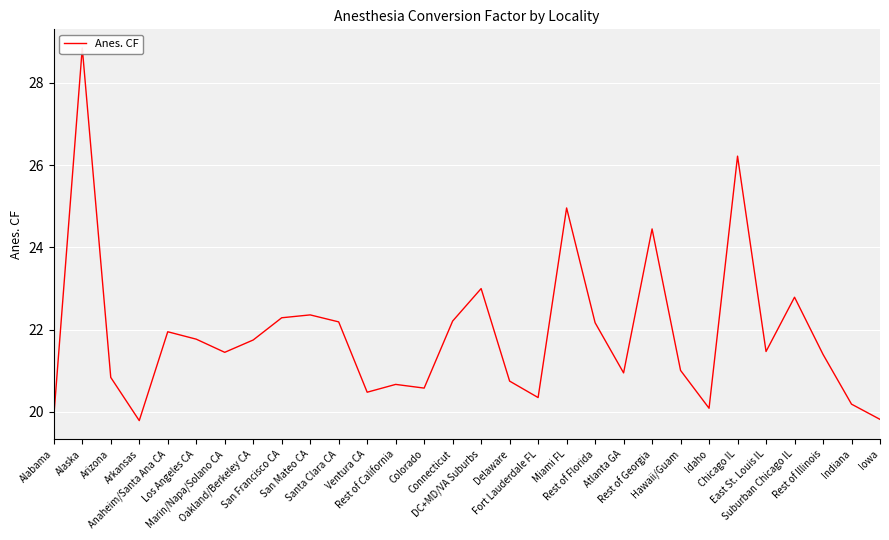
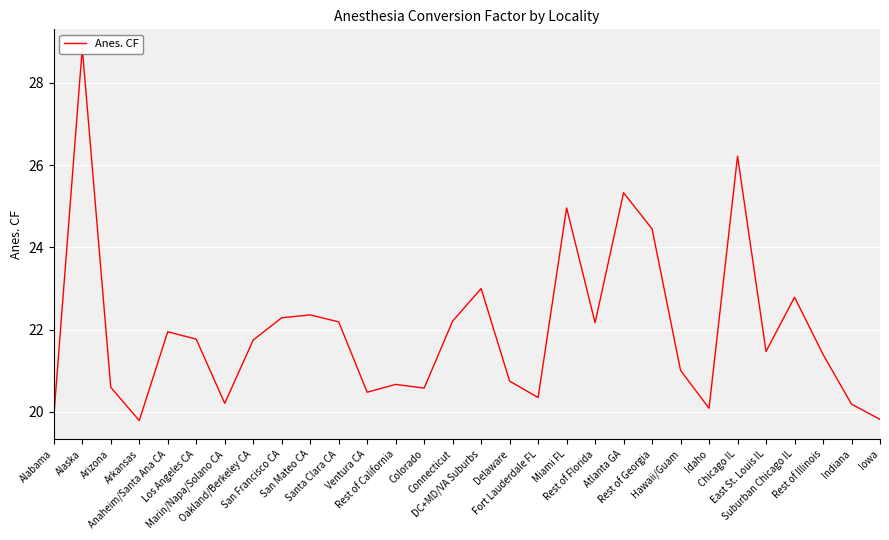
  {
    "Alabama": 19.9,
-   "Arizona": 20.8,
+   "Arizona": 20.6,
    "Arkansas": 19.8,
    "Anaheim/Santa Ana CA": 22.0,
    "Los Angeles CA": 21.8,
-   "Marin/Napa/Solano CA": 21.5,
+   "Marin/Napa/Solano CA": 20.2,
    "Oakland/Berkeley CA": 21.8,
    "San Francisco CA": 22.3,
    "San Mateo CA": 22.4,
    "Santa Clara CA": 22.2,
    "Ventura CA": 20.5,
    "Rest of California": 20.7,
    "Colorado": 20.6,
    "Connecticut": 22.2,
    "DC+MD/VA Suburbs": 23.0,
    "Delaware": 20.8,
    "Fort Lauderdale FL": 20.4,
    "Miami FL": 25.0,
    "Rest of Florida": 22.2,
-   "Atlanta GA": 21.0,
+   "Atlanta GA": 25.3,
    "Rest of Georgia": 24.5,
    "Hawaii/Guam": 21.0,
    "Idaho": 20.1,
    "Chicago IL": 26.2,
    "East St. Louis IL": 21.5,
    "Suburban Chicago IL": 22.8,
    "Rest of Illinois": 21.4,
    "Indiana": 20.2,
    "Iowa": 19.8
  }
